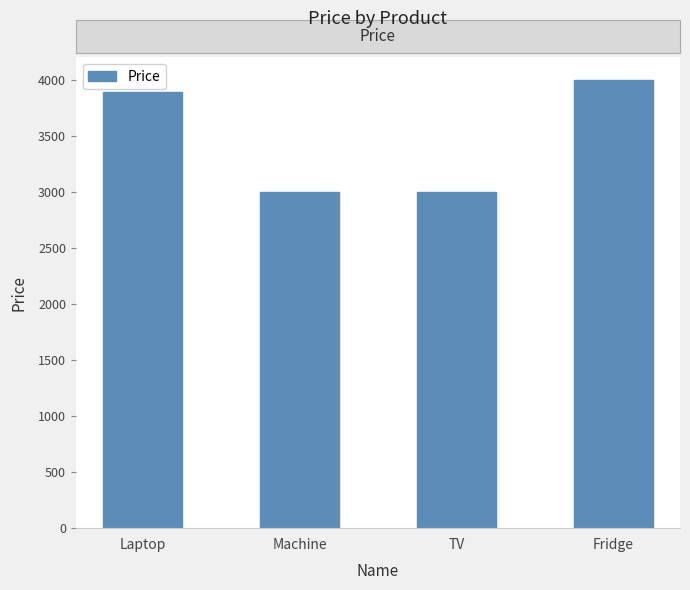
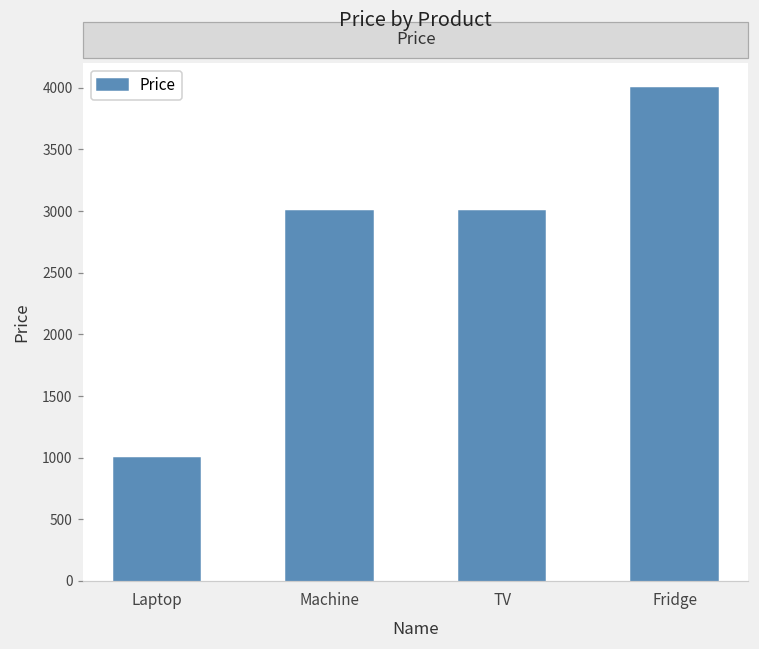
  {
-   "Laptop": 3890,
+   "Laptop": 1000,
    "Machine": 3000,
    "TV": 3000,
    "Fridge": 4000
  }
